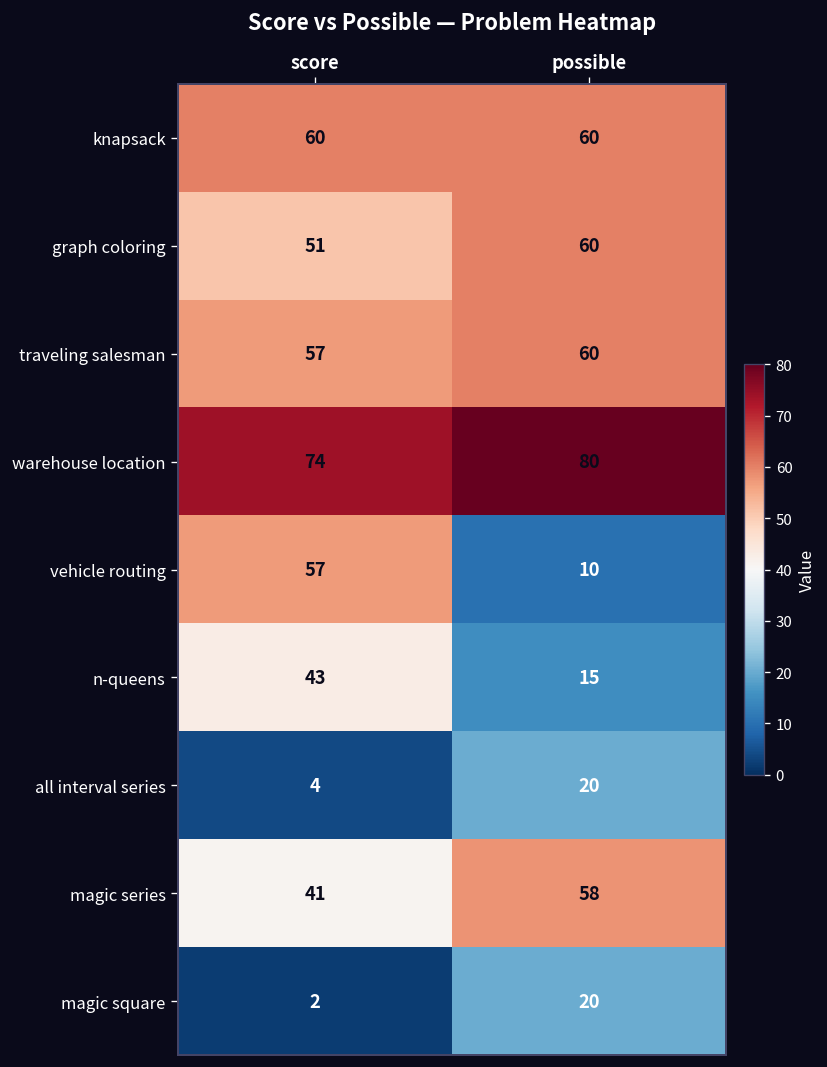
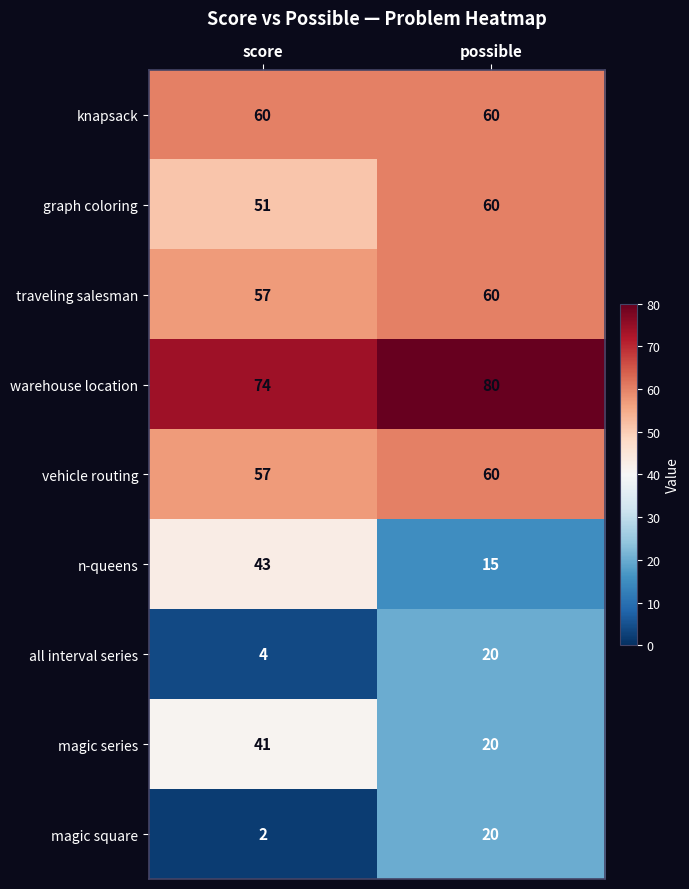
  {
    "knapsack": {
      "score": 60,
      "possible": 60
    },
    "graph coloring": {
      "score": 51,
      "possible": 60
    },
    "traveling salesman": {
      "score": 57,
      "possible": 60
    },
    "warehouse location": {
      "score": 74,
      "possible": 80
    },
    "vehicle routing": {
      "score": 57,
-     "possible": 10
+     "possible": 60
    },
    "n-queens": {
      "score": 43,
      "possible": 15
    },
    "all interval series": {
      "score": 4,
      "possible": 20
    },
    "magic series": {
      "score": 41,
-     "possible": 58
+     "possible": 20
    },
    "magic square": {
      "score": 2,
      "possible": 20
    }
  }
